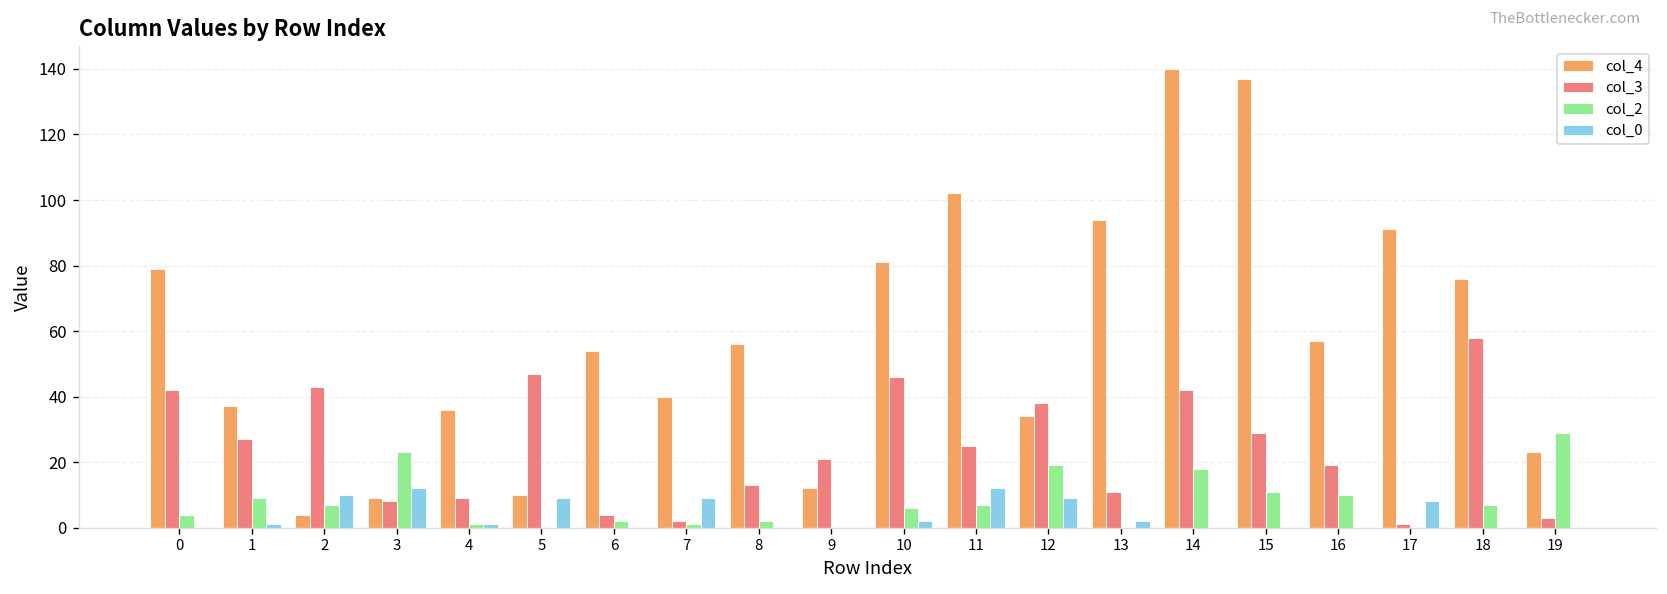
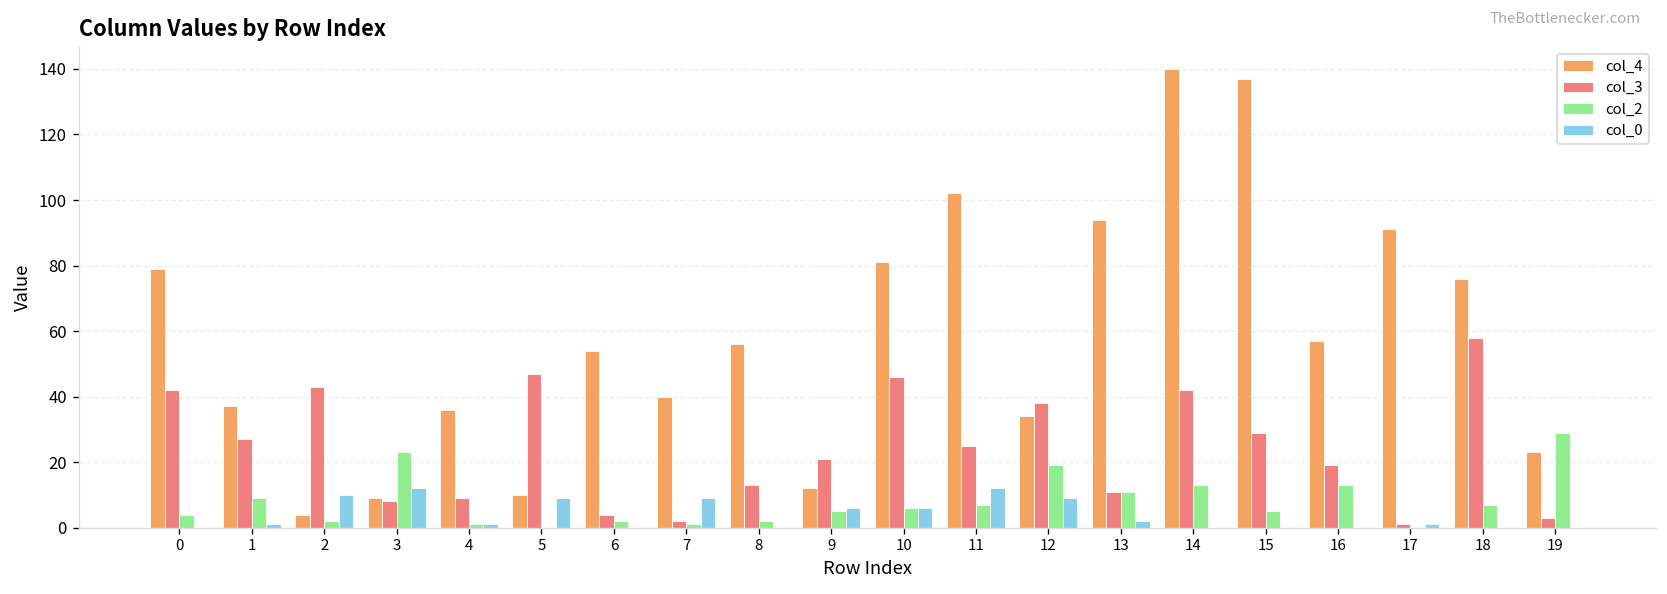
  {
    "col_2": {
      "0": 4,
      "1": 9,
-     "2": 7,
+     "2": 2,
      "3": 23,
      "4": 1,
      "5": 0,
      "6": 2,
      "7": 1,
      "8": 2,
-     "9": 0,
+     "9": 5,
      "10": 6,
      "11": 7,
      "12": 19,
-     "13": 0,
-     "14": 18,
-     "15": 11,
-     "16": 10,
+     "13": 11,
+     "14": 13,
+     "15": 5,
+     "16": 13,
      "17": 0,
      "18": 7,
      "19": 29
    },
    "col_0": {
      "0": 0,
      "1": 1,
      "2": 10,
      "3": 12,
      "4": 1,
      "5": 9,
      "6": 0,
      "7": 9,
      "8": 0,
-     "9": 0,
-     "10": 2,
+     "9": 6,
+     "10": 6,
      "11": 12,
      "12": 9,
      "13": 2,
      "14": 0,
      "15": 0,
      "16": 0,
-     "17": 8,
+     "17": 1,
      "18": 0,
      "19": 0
    }
  }
